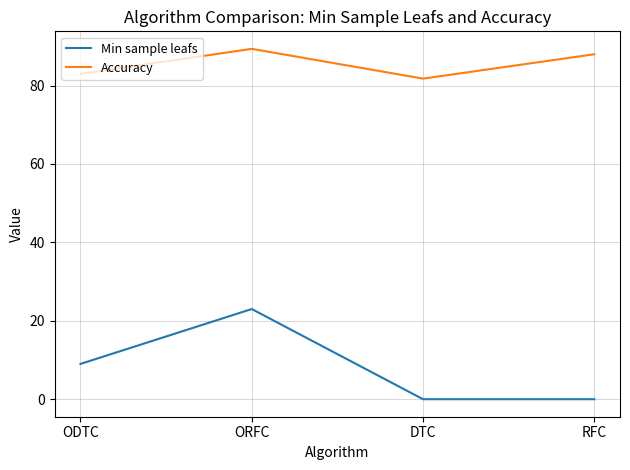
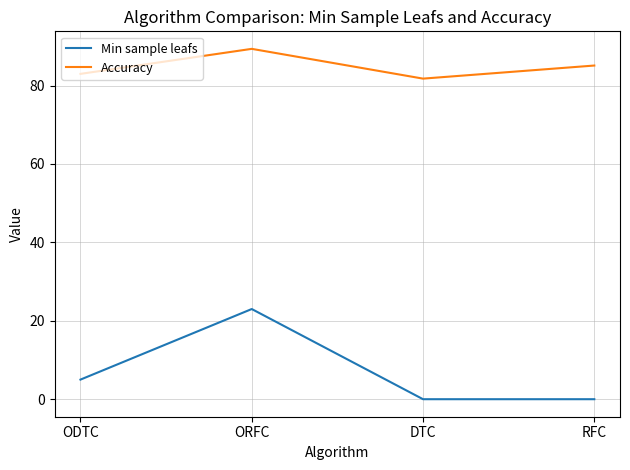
  {
    "Min sample leafs": {
-     "ODTC": 9,
+     "ODTC": 5,
      "ORFC": 23,
      "DTC": 0,
      "RFC": 0
    },
    "Accuracy": {
      "ORFC": 89,
      "DTC": 82,
-     "RFC": 88
+     "RFC": 85
    }
  }
